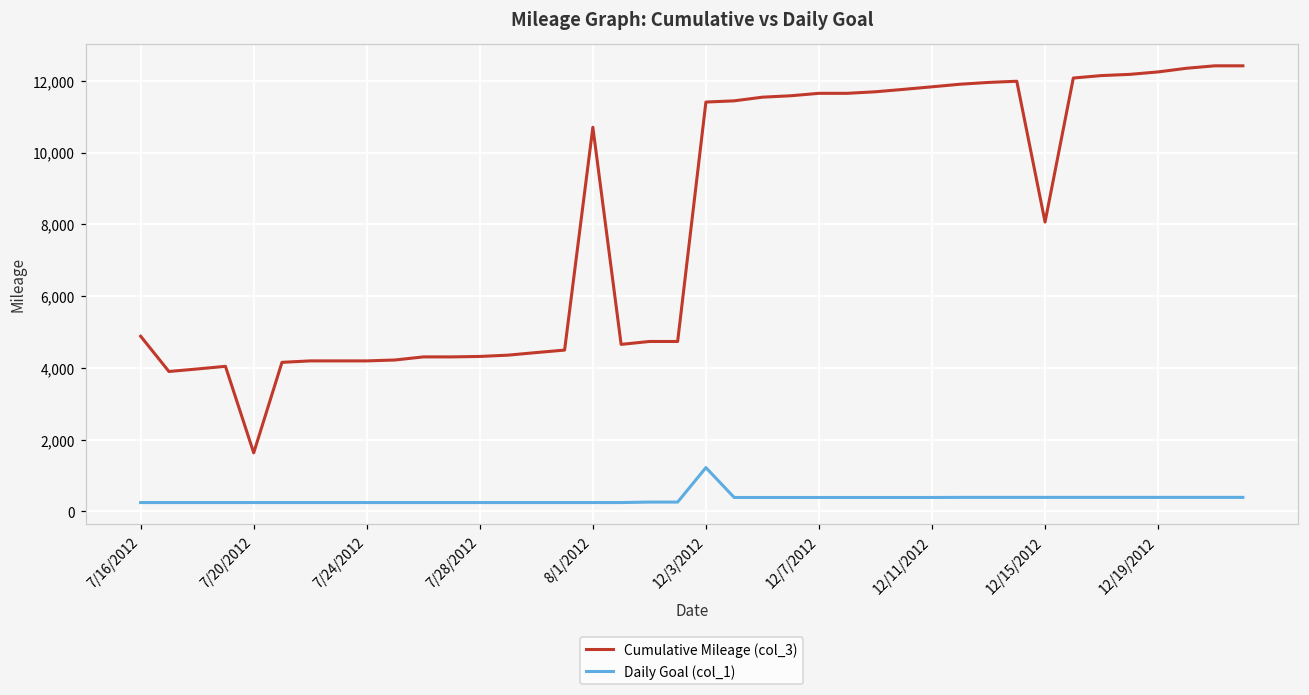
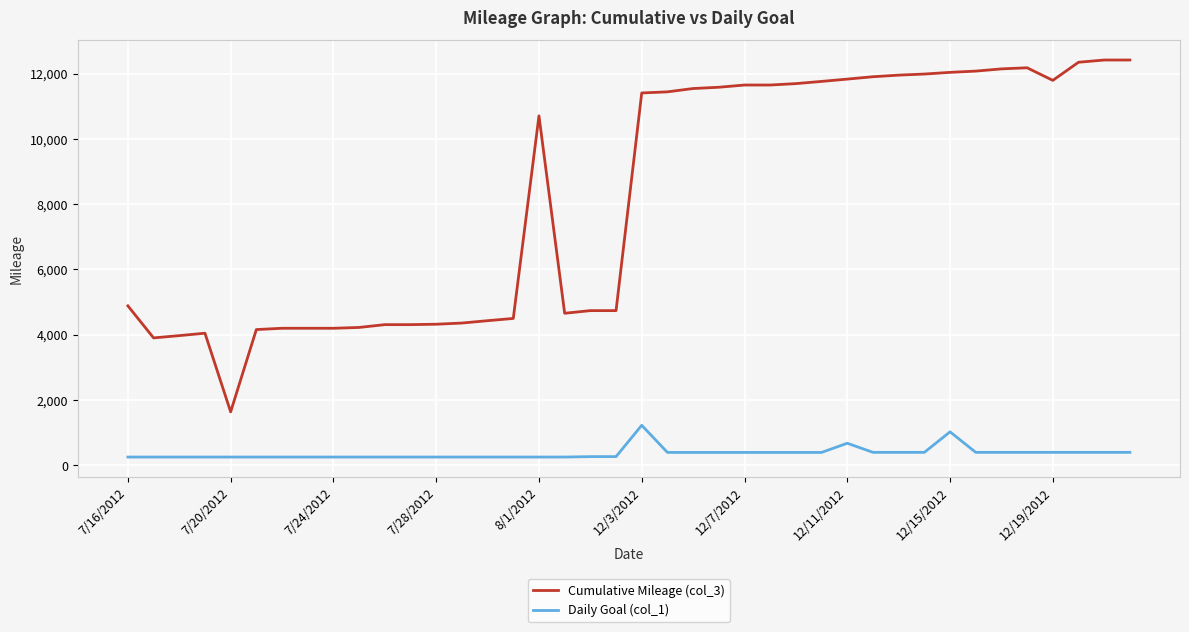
  {
    "Cumulative Mileage (col_3)": {
      "7/16/2012": "4,900",
      "7/20/2012": "1,600",
      "7/24/2012": "4,200",
      "7/28/2012": "4,300",
      "8/1/2012": "10,700",
      "12/3/2012": "11,400",
      "12/7/2012": "11,700",
      "12/11/2012": "11,800",
-     "12/15/2012": "8,100",
-     "12/19/2012": "12,200"
+     "12/15/2012": "12,000",
+     "12/19/2012": "11,800"
    },
    "Daily Goal (col_1)": {
      "7/16/2012": "200",
      "7/20/2012": "200",
      "7/24/2012": "200",
      "7/28/2012": "200",
      "8/1/2012": "200",
      "12/3/2012": "1,200",
      "12/7/2012": "400",
-     "12/11/2012": "400",
-     "12/15/2012": "400",
+     "12/11/2012": "700",
+     "12/15/2012": "1,000",
      "12/19/2012": "400"
    }
  }
